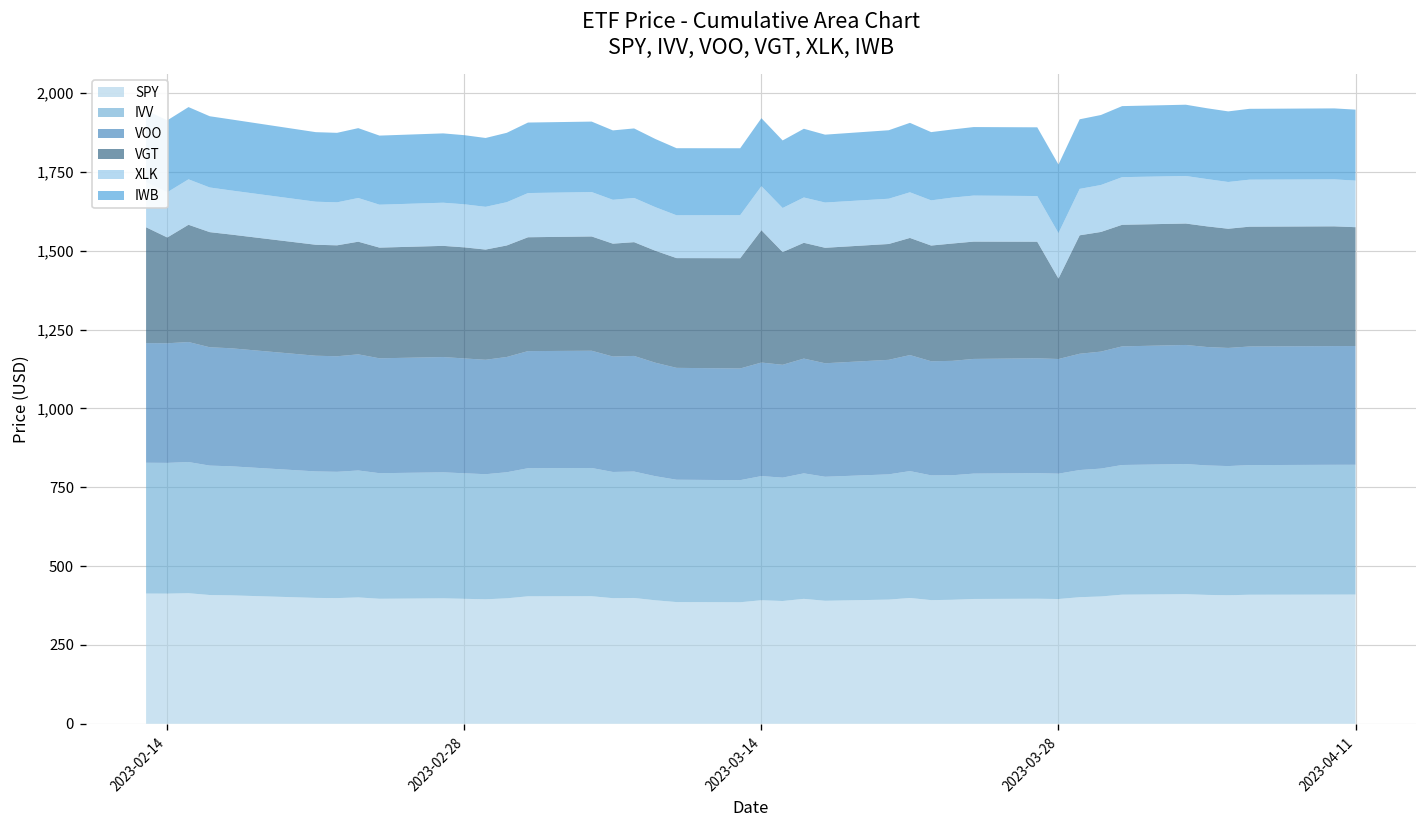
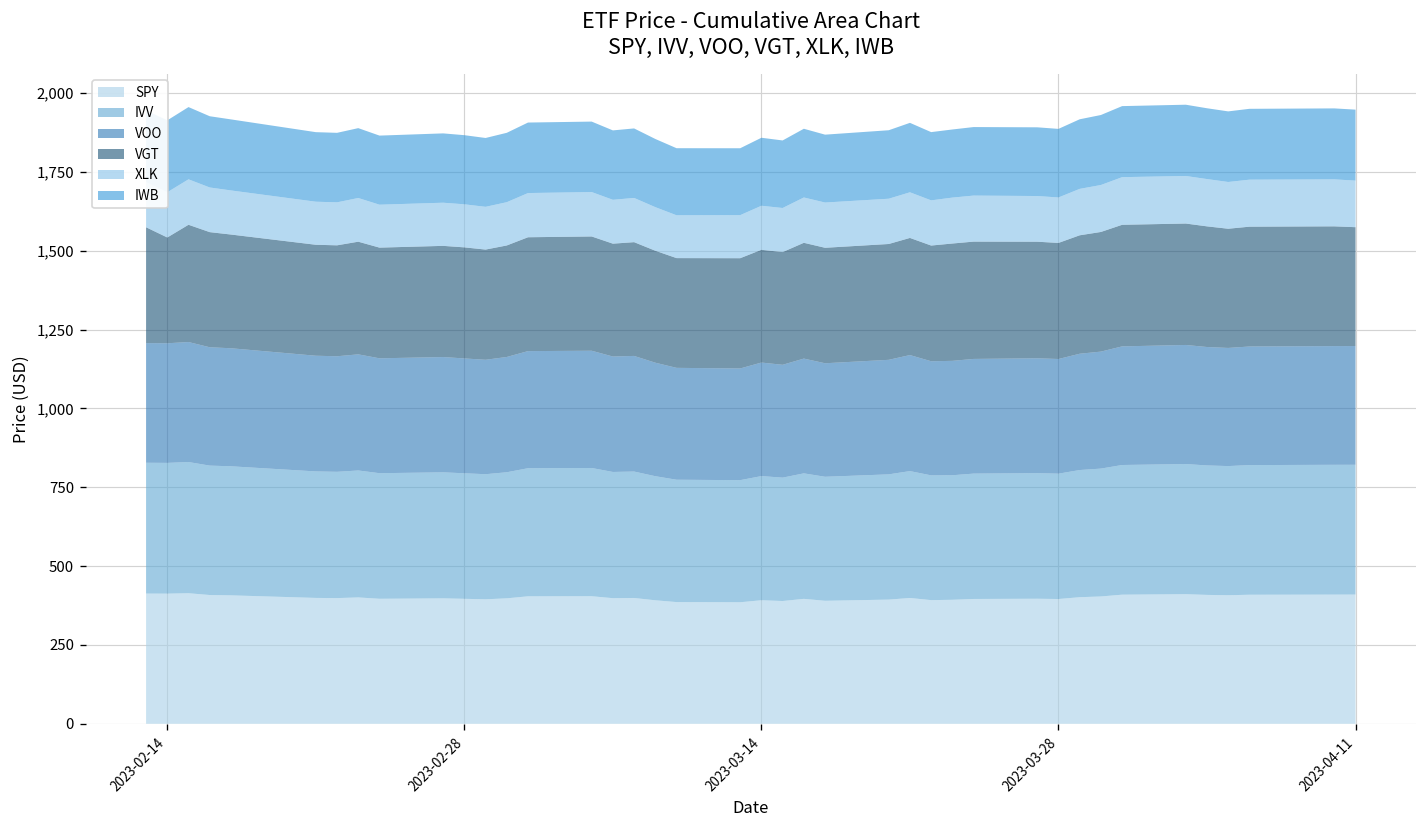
  {
    "VGT": {
      "2023-02-14": 340,
      "2023-02-28": 350,
-     "2023-03-14": 420,
-     "2023-03-28": 260,
+     "2023-03-14": 360,
+     "2023-03-28": 370,
      "2023-04-11": 380
    }
  }
